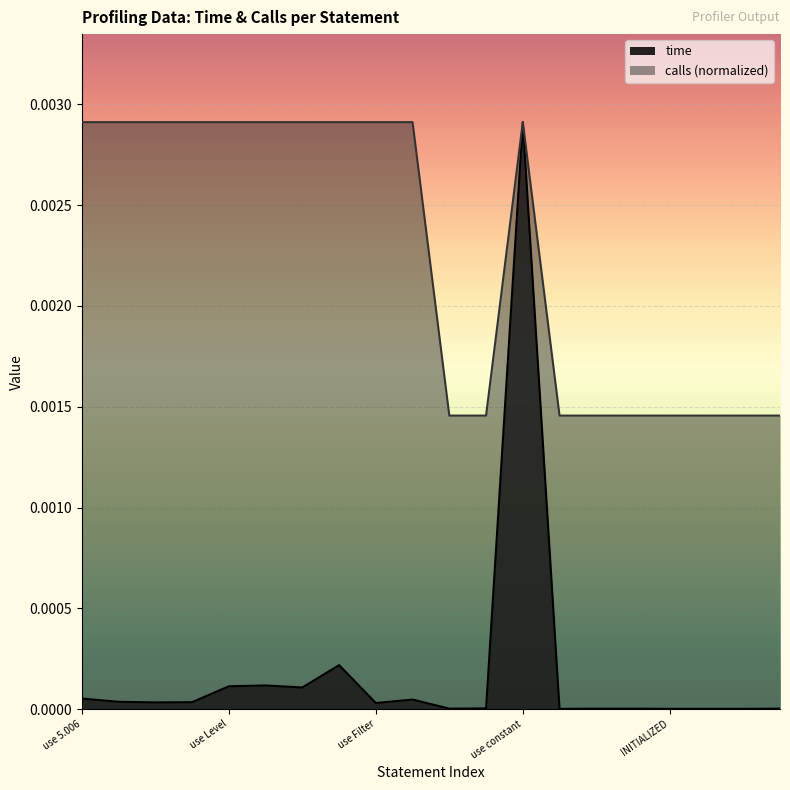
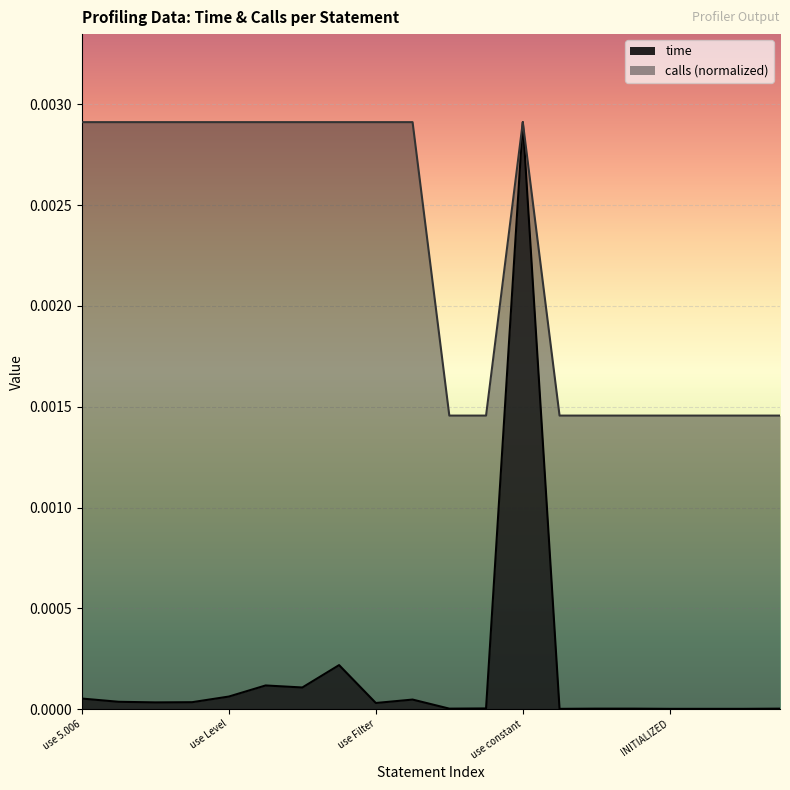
  {
    "time": {
      "use 5.006": 0.00005,
-     "use Level": 0.00011,
+     "use Level": 0.00006,
      "use Filter": 0.00003,
      "INITIALIZED": 0.00000
    },
    "calls (normalized)": {
      "use 5.006": 0.00291,
      "use Level": 0.00291,
      "use Filter": 0.00291,
      "INITIALIZED": 0.00146
    }
  }
